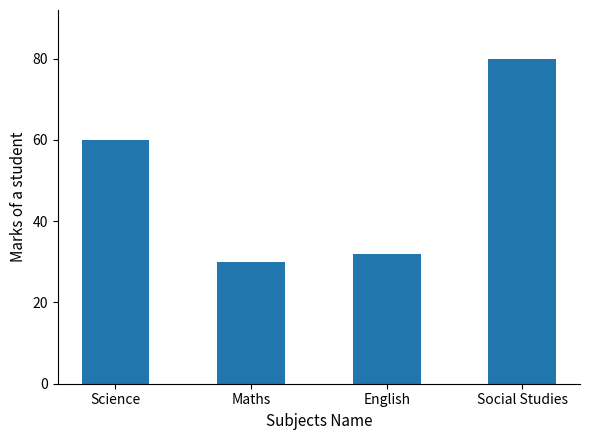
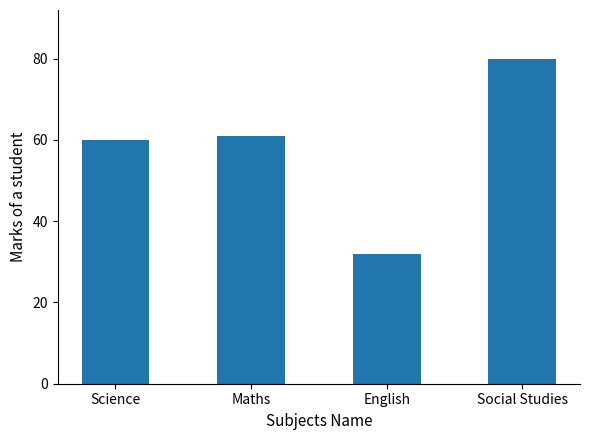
  {
    "Science": 60,
-   "Maths": 30,
+   "Maths": 61,
    "English": 32,
    "Social Studies": 80
  }
